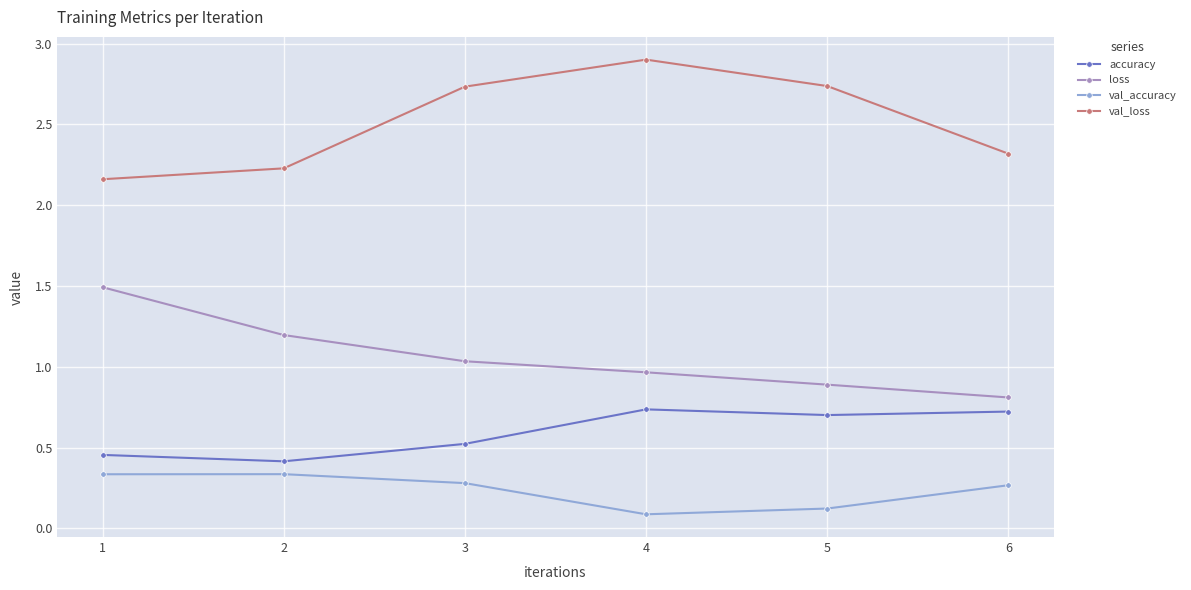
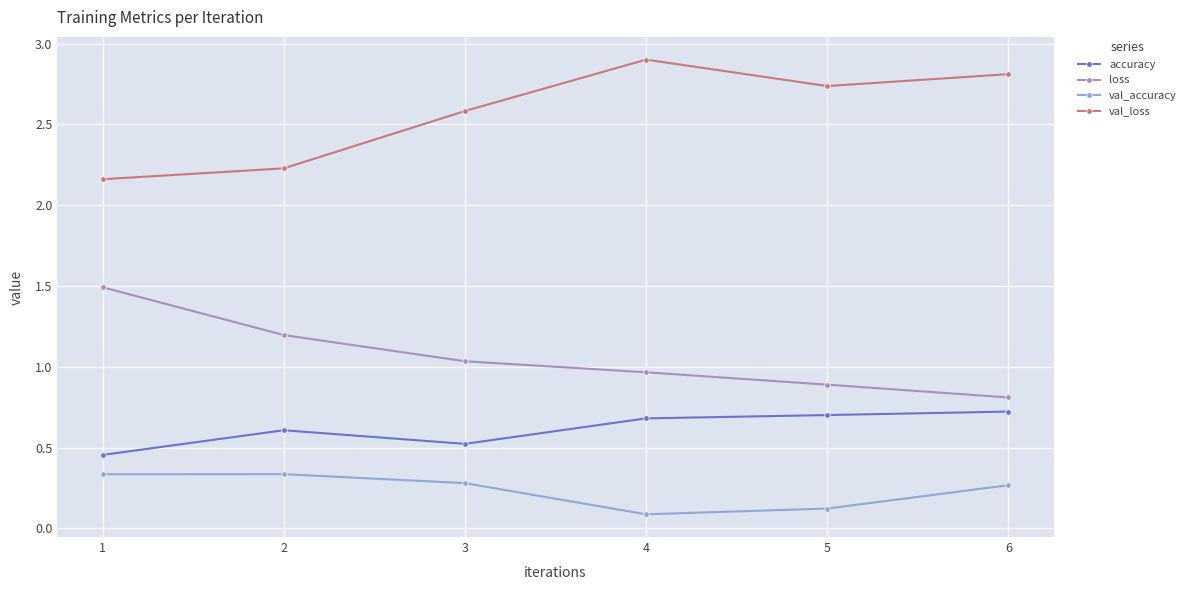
  {
    "accuracy": {
      "1": 0.45,
-     "2": 0.41,
+     "2": 0.61,
      "3": 0.52,
-     "4": 0.74,
+     "4": 0.68,
      "5": 0.70,
      "6": 0.72
    },
    "val_loss": {
      "1": 2.16,
      "2": 2.23,
-     "3": 2.73,
+     "3": 2.58,
      "4": 2.90,
      "5": 2.74,
-     "6": 2.32
+     "6": 2.81
    }
  }
